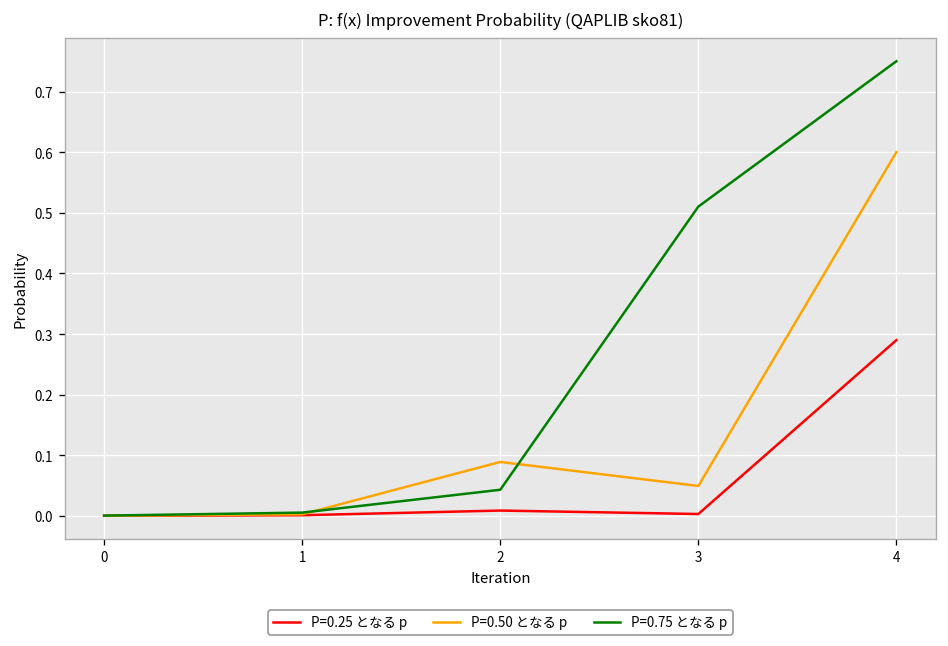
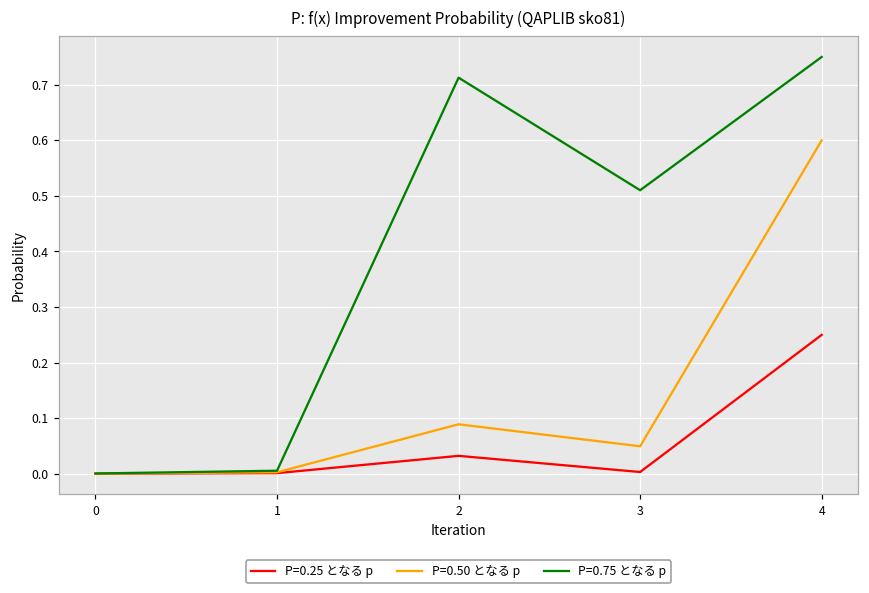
  {
    "P=0.25 となる p": {
-     "2": 0.01,
+     "2": 0.03,
      "3": 0.00,
-     "4": 0.29
+     "4": 0.25
    },
    "P=0.50 となる p": {
      "2": 0.09,
      "3": 0.05,
      "4": 0.60
    },
    "P=0.75 となる p": {
-     "2": 0.04,
+     "2": 0.71,
      "3": 0.51,
      "4": 0.75
    }
  }
